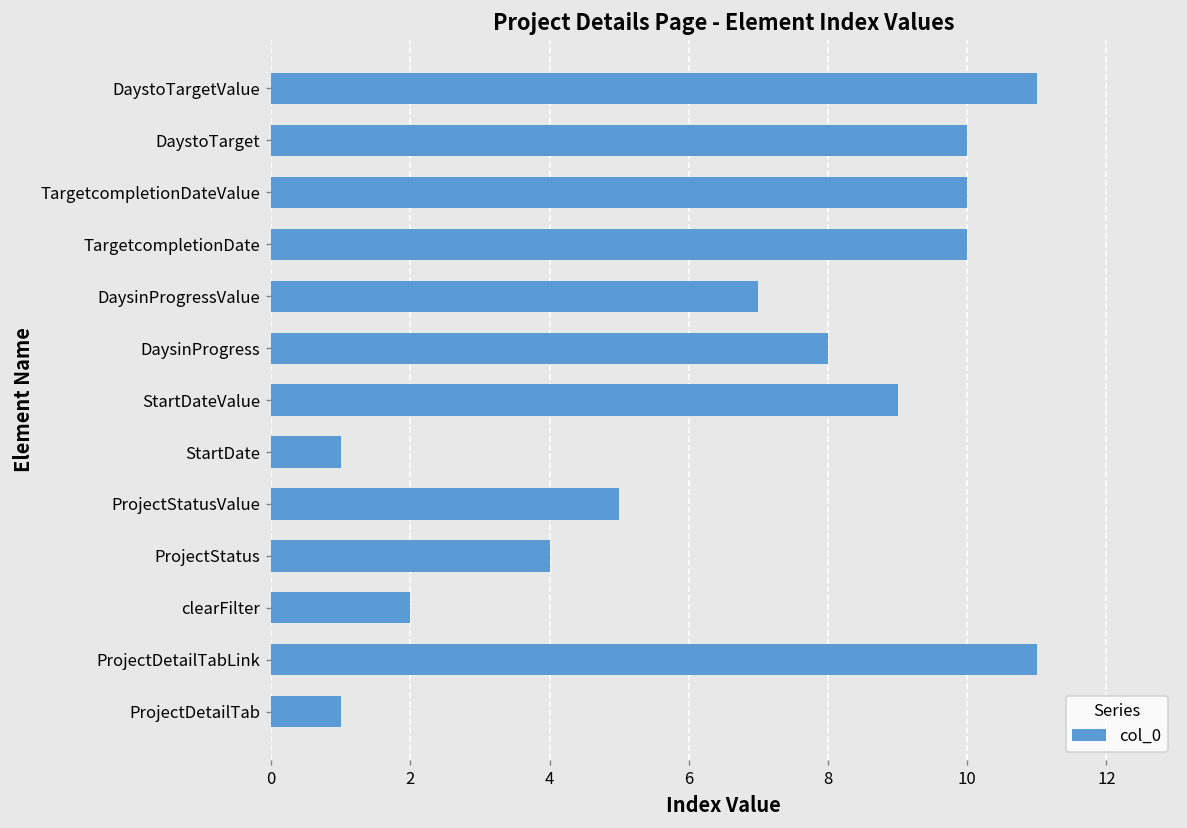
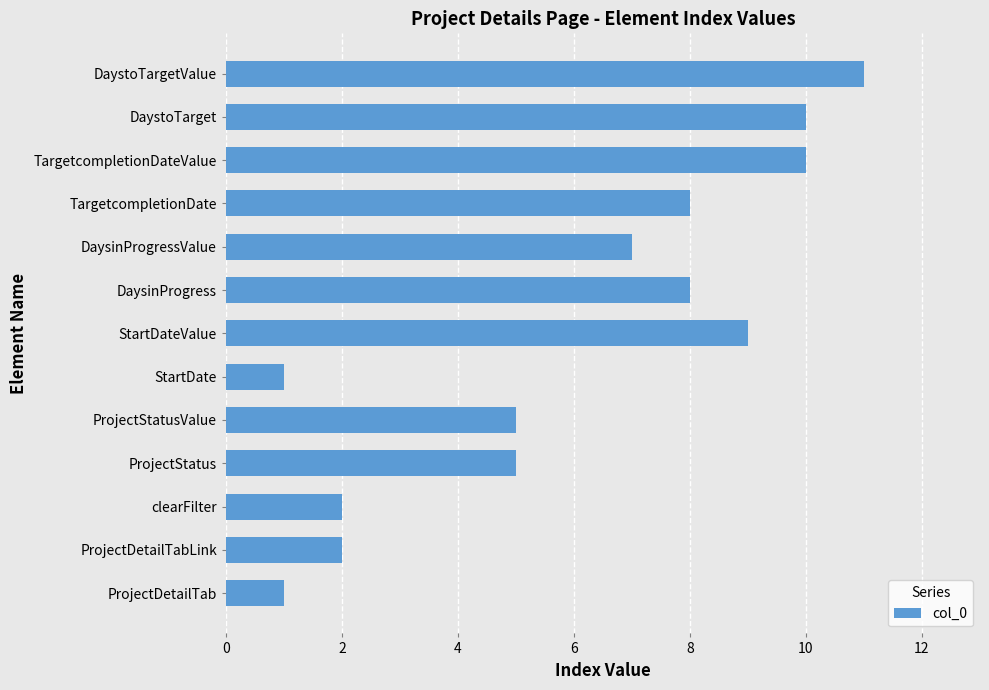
  {
    "DaystoTargetValue": 11,
    "DaystoTarget": 10,
    "TargetcompletionDateValue": 10,
-   "TargetcompletionDate": 10,
+   "TargetcompletionDate": 8,
    "DaysinProgressValue": 7,
    "DaysinProgress": 8,
    "StartDateValue": 9,
    "StartDate": 1,
    "ProjectStatusValue": 5,
-   "ProjectStatus": 4,
+   "ProjectStatus": 5,
    "clearFilter": 2,
-   "ProjectDetailTabLink": 11,
+   "ProjectDetailTabLink": 2,
    "ProjectDetailTab": 1
  }
